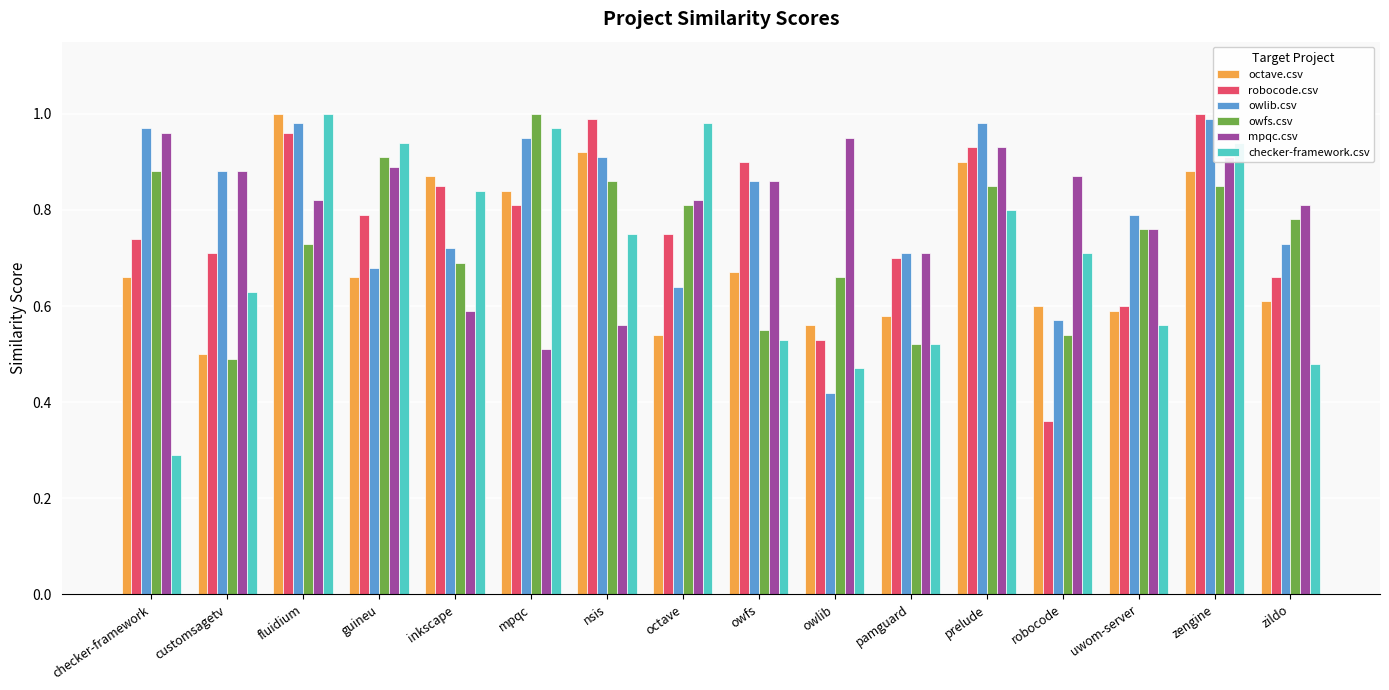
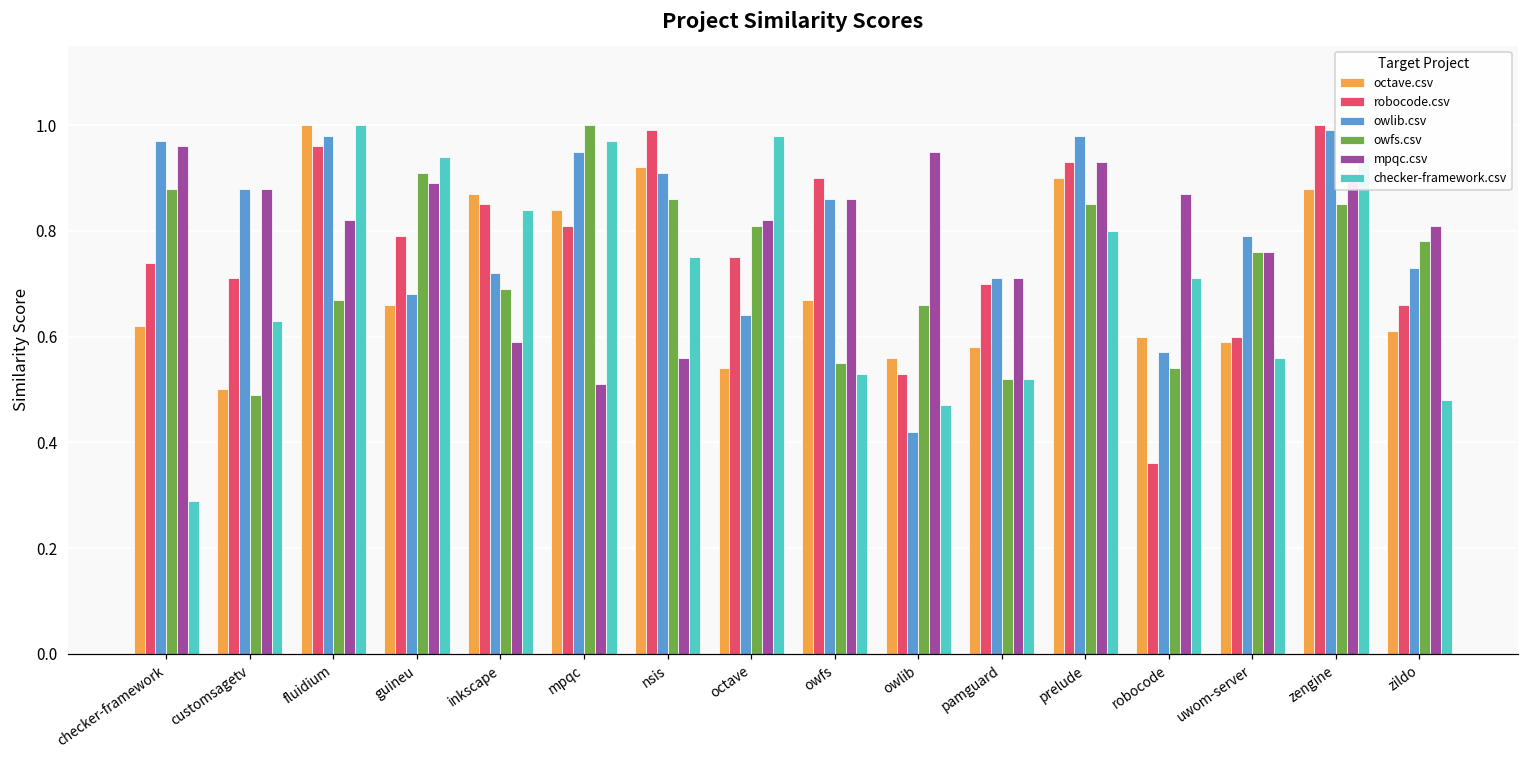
  {
    "octave.csv": {
-     "checker-framework": 0.66,
+     "checker-framework": 0.62,
      "customsagetv": 0.50,
      "fluidium": 1.00,
      "guineu": 0.66,
      "inkscape": 0.87,
      "mpqc": 0.84,
      "nsis": 0.92,
      "octave": 0.54,
      "owfs": 0.67,
      "owlib": 0.56,
      "pamguard": 0.58,
      "prelude": 0.90,
      "robocode": 0.60,
      "uwom-server": 0.59,
      "zengine": 0.88,
      "zildo": 0.61
    },
    "robocode.csv": {
      "checker-framework": 0.74,
      "customsagetv": 0.71,
      "fluidium": 0.96,
      "guineu": 0.79,
      "inkscape": 0.85,
      "mpqc": 0.81,
      "nsis": 0.99,
      "octave": 0.75,
      "owfs": 0.90,
      "owlib": 0.53,
      "pamguard": 0.70,
      "prelude": 0.93,
      "robocode": 0.36,
      "uwom-server": 0.60,
      "zengine": 1.00,
      "zildo": 0.66
    },
    "owfs.csv": {
      "checker-framework": 0.88,
      "customsagetv": 0.49,
-     "fluidium": 0.73,
+     "fluidium": 0.67,
      "guineu": 0.91,
      "inkscape": 0.69,
      "mpqc": 1.00,
      "nsis": 0.86,
      "octave": 0.81,
      "owfs": 0.55,
      "owlib": 0.66,
      "pamguard": 0.52,
      "prelude": 0.85,
      "robocode": 0.54,
      "uwom-server": 0.76,
      "zengine": 0.85,
      "zildo": 0.78
    },
    "mpqc.csv": {
      "checker-framework": 0.96,
      "customsagetv": 0.88,
      "fluidium": 0.82,
      "guineu": 0.89,
      "inkscape": 0.59,
      "mpqc": 0.51,
      "nsis": 0.56,
      "octave": 0.82,
      "owfs": 0.86,
      "owlib": 0.95,
      "pamguard": 0.71,
      "prelude": 0.93,
      "robocode": 0.87,
      "uwom-server": 0.76,
      "zildo": 0.81
    }
  }
